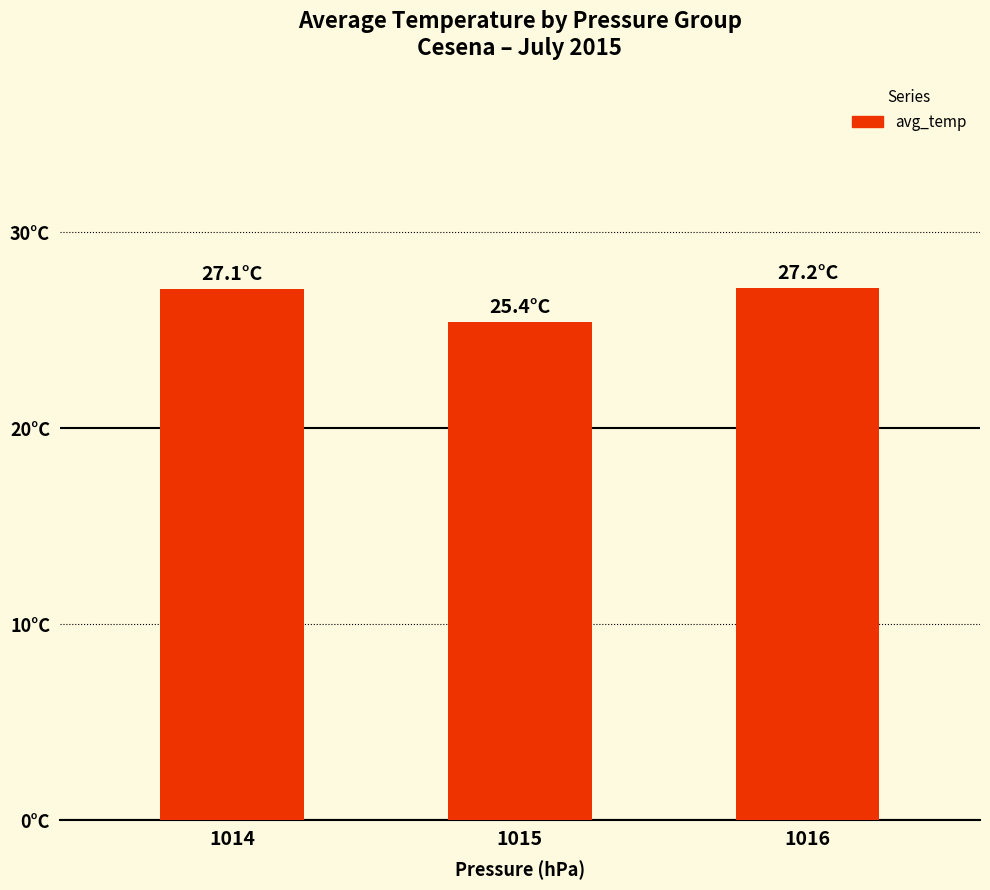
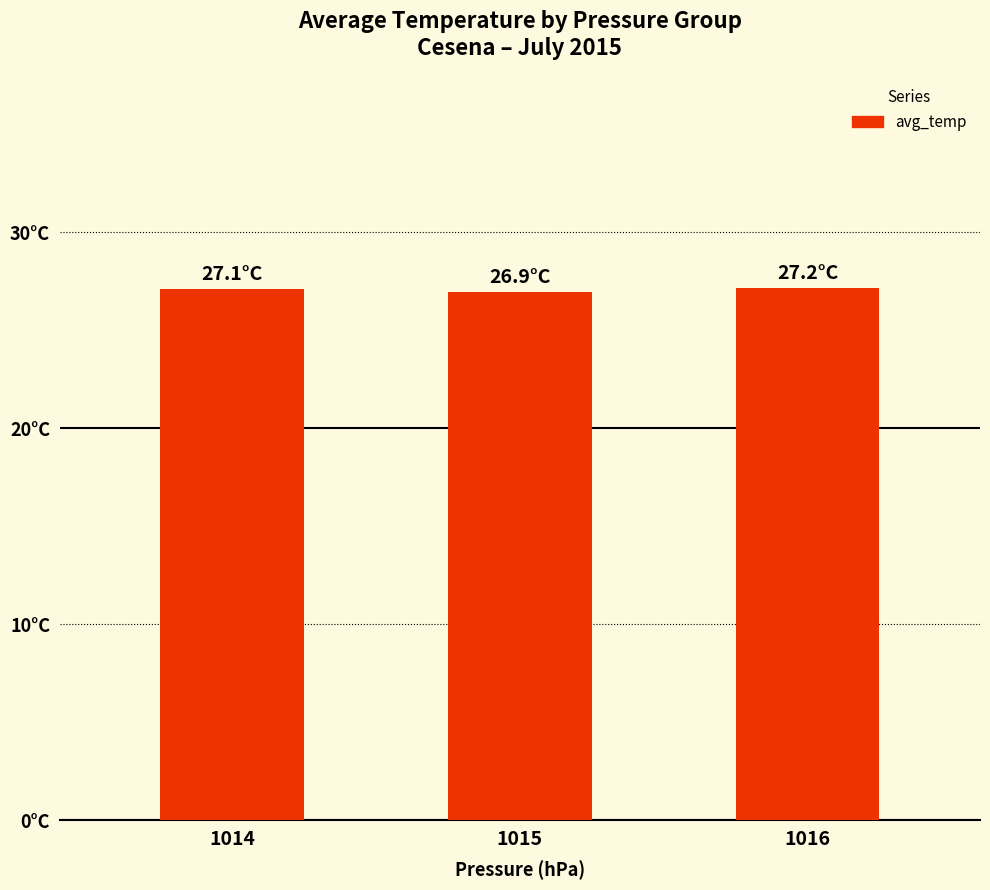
  {
    "1014": "27.1°C",
-   "1015": "25.4°C",
+   "1015": "26.9°C",
    "1016": "27.2°C"
  }
